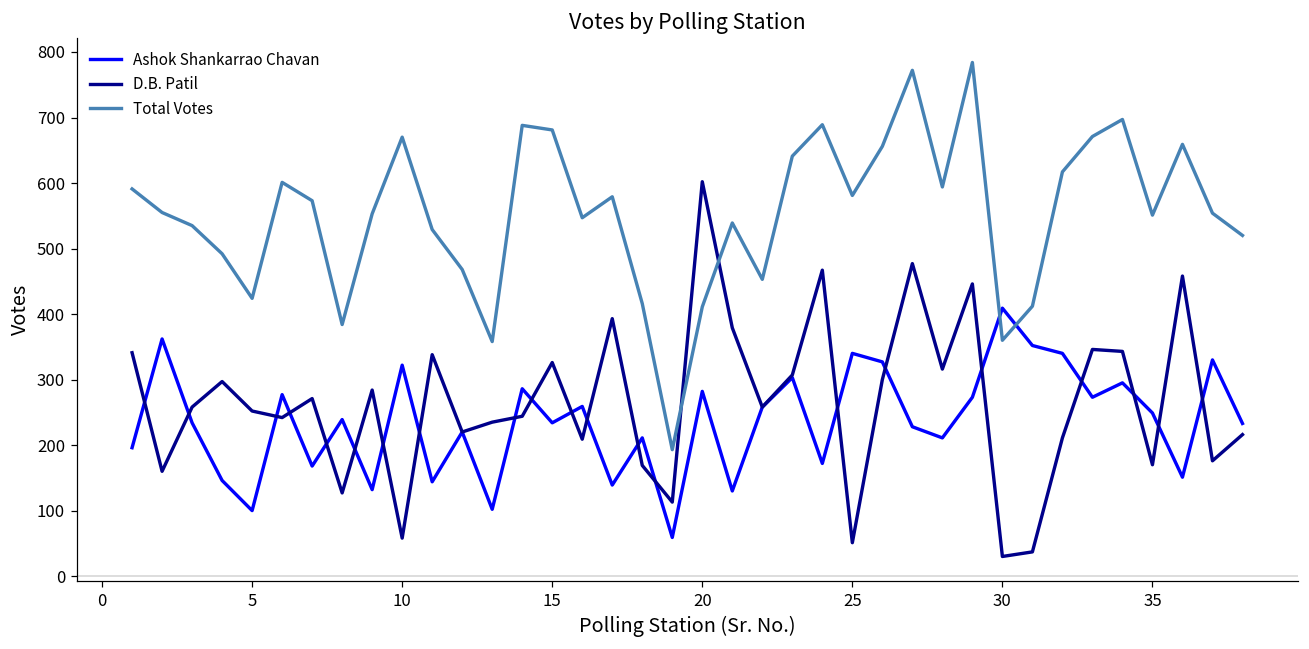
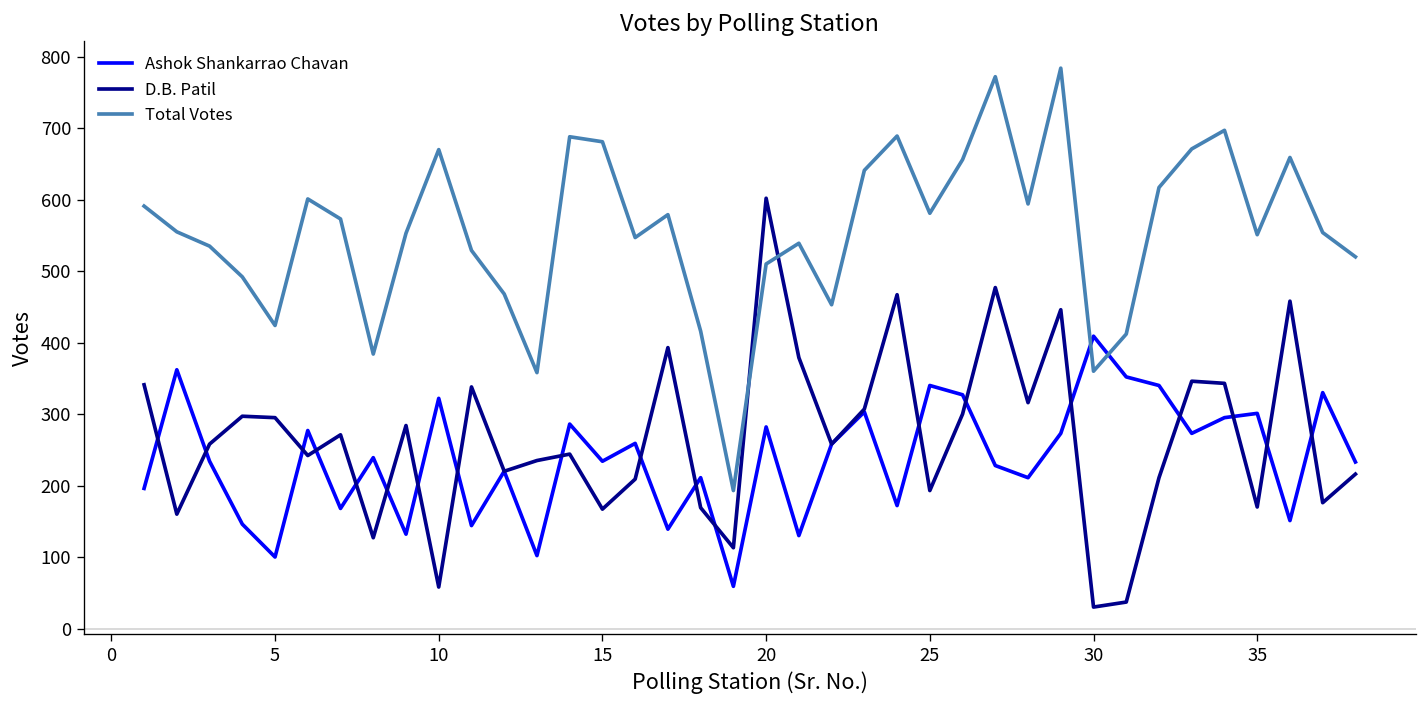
  {
    "Ashok Shankarrao Chavan": {
      "5": 100,
      "10": 320,
      "15": 230,
      "20": 280,
      "25": 340,
      "30": 410,
-     "35": 250
+     "35": 300
    },
    "D.B. Patil": {
-     "5": 250,
+     "5": 300,
      "10": 60,
-     "15": 330,
+     "15": 170,
      "20": 600,
-     "25": 50,
+     "25": 190,
      "30": 30,
      "35": 170
    },
    "Total Votes": {
      "5": 420,
      "10": 670,
      "15": 680,
-     "20": 410,
+     "20": 510,
      "25": 580,
      "30": 360,
      "35": 550
    }
  }
